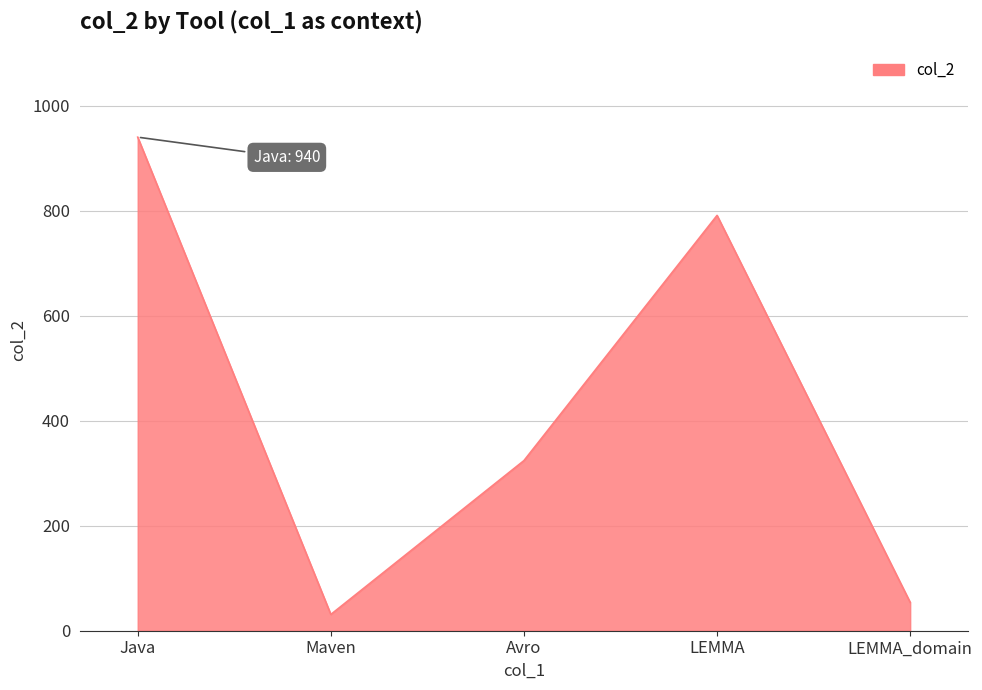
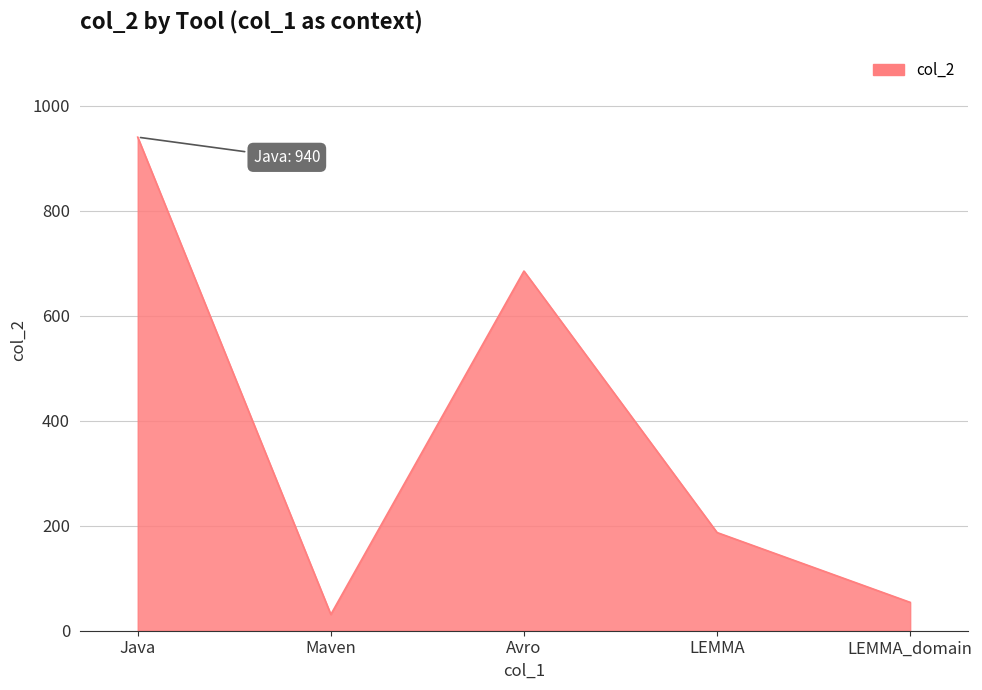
  {
    "Java": 940,
    "Maven": 30,
-   "Avro": 320,
-   "LEMMA": 790,
+   "Avro": 690,
+   "LEMMA": 190,
    "LEMMA_domain": 50
  }
